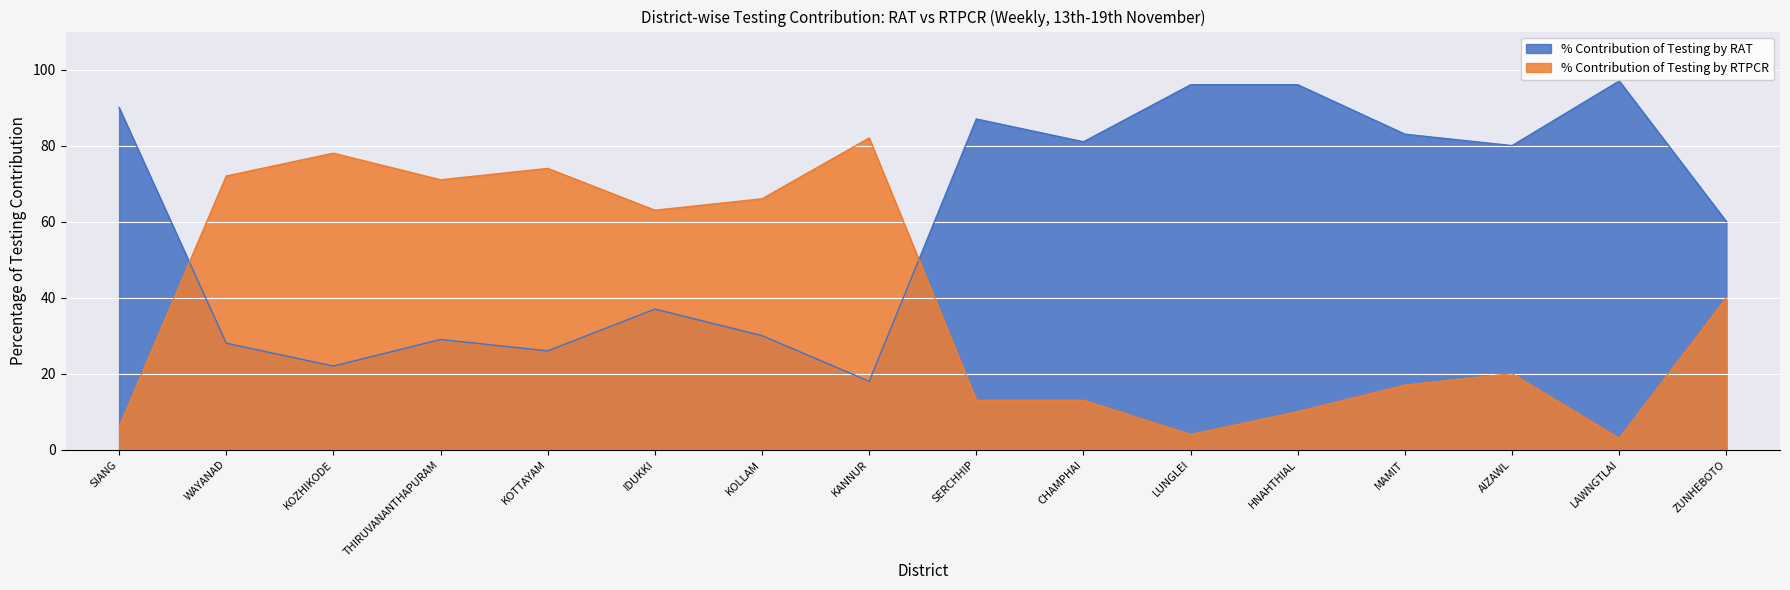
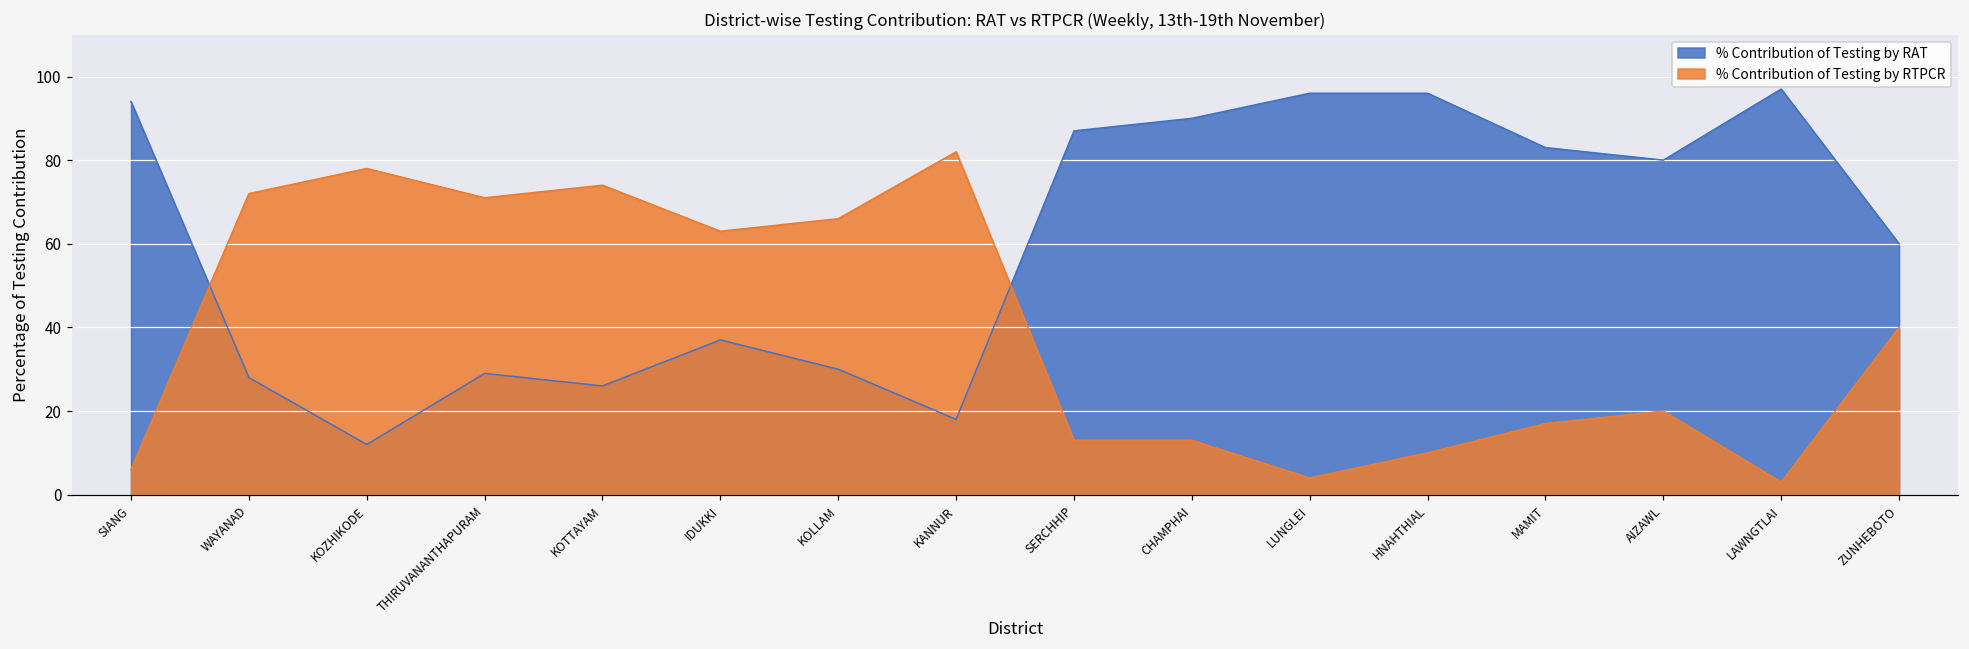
  {
    "% Contribution of Testing by RAT": {
-     "SIANG": 90,
+     "SIANG": 94,
      "WAYANAD": 28,
-     "KOZHIKODE": 22,
+     "KOZHIKODE": 12,
      "THIRUVANANTHAPURAM": 29,
      "KOTTAYAM": 26,
      "IDUKKI": 37,
      "KOLLAM": 30,
      "KANNUR": 18,
      "SERCHHIP": 87,
-     "CHAMPHAI": 81,
+     "CHAMPHAI": 90,
      "LUNGLEI": 96,
      "HNAHTHIAL": 96,
      "MAMIT": 83,
      "AIZAWL": 80,
      "LAWNGTLAI": 97,
      "ZUNHEBOTO": 60
    },
    "% Contribution of Testing by RTPCR": {
      "SIANG": 6,
      "WAYANAD": 72,
      "KOZHIKODE": 78,
      "THIRUVANANTHAPURAM": 71,
      "KOTTAYAM": 74,
      "IDUKKI": 63,
      "KOLLAM": 66,
      "KANNUR": 82,
      "SERCHHIP": 13,
      "CHAMPHAI": 13,
      "LUNGLEI": 4,
      "HNAHTHIAL": 10,
      "MAMIT": 17,
      "AIZAWL": 20,
      "LAWNGTLAI": 3,
      "ZUNHEBOTO": 40
    }
  }
